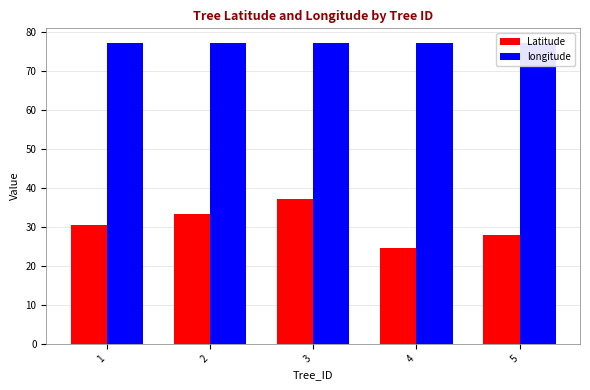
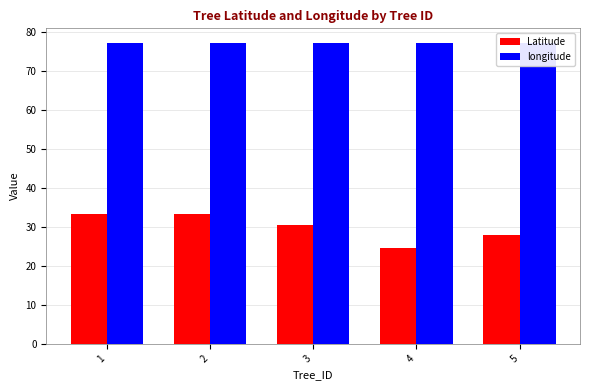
  {
    "Latitude": {
-     "1": 30,
+     "1": 33,
      "2": 33,
-     "3": 37,
+     "3": 30,
      "4": 25,
      "5": 28
    },
    "longitude": {
      "1": 77,
      "2": 77,
      "3": 77,
      "4": 77
    }
  }
